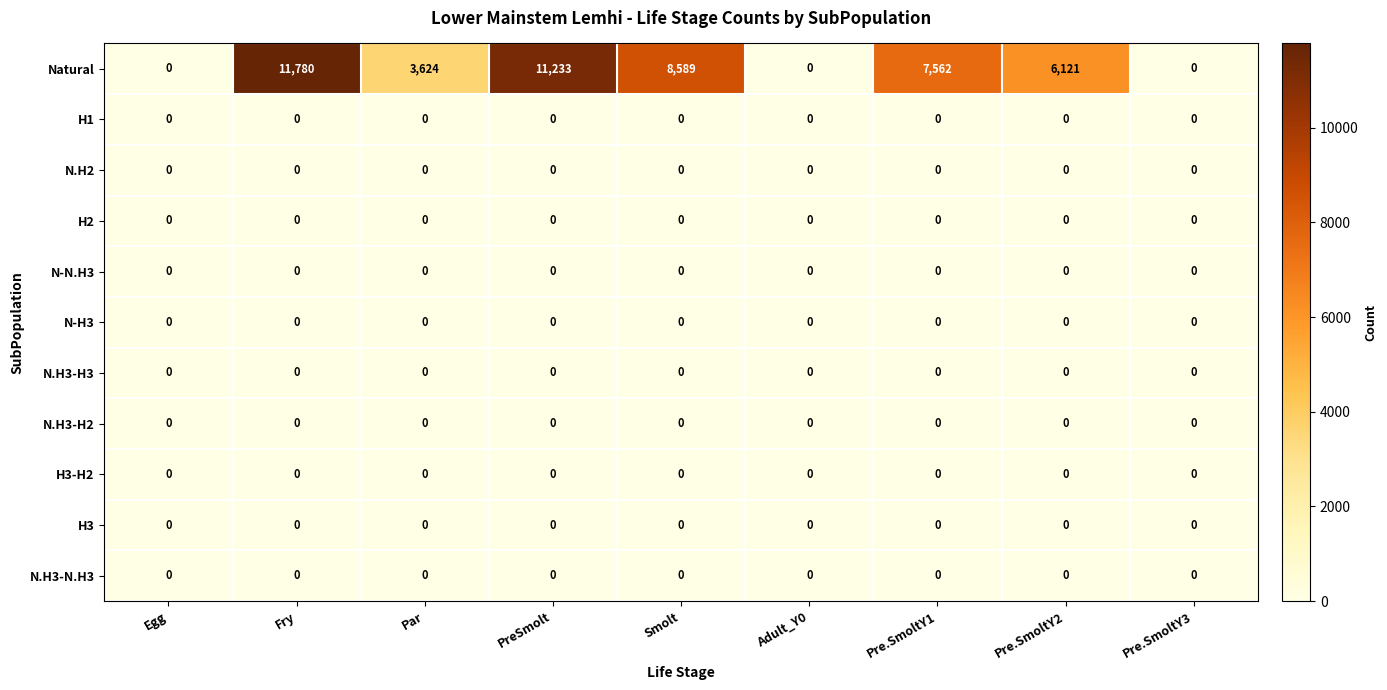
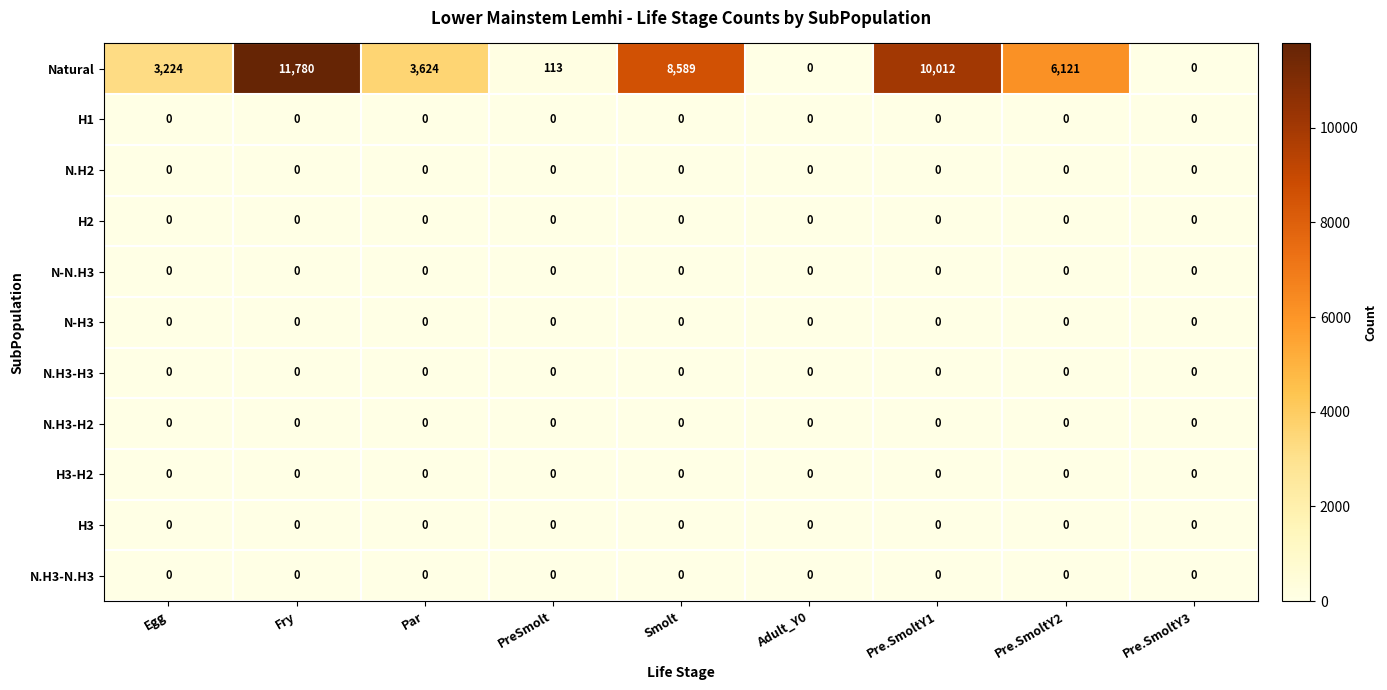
  {
    "Natural": {
-     "Egg": "0",
+     "Egg": "3,224",
      "Fry": "11,780",
      "Par": "3,624",
-     "PreSmolt": "11,233",
+     "PreSmolt": "113",
      "Smolt": "8,589",
      "Adult_Y0": "0",
-     "Pre.SmoltY1": "7,562",
+     "Pre.SmoltY1": "10,012",
      "Pre.SmoltY2": "6,121",
      "Pre.SmoltY3": "0"
    },
    "H1": {
      "Egg": "0",
      "Fry": "0",
      "Par": "0",
      "PreSmolt": "0",
      "Smolt": "0",
      "Adult_Y0": "0",
      "Pre.SmoltY1": "0",
      "Pre.SmoltY2": "0",
      "Pre.SmoltY3": "0"
    },
    "N.H2": {
      "Egg": "0",
      "Fry": "0",
      "Par": "0",
      "PreSmolt": "0",
      "Smolt": "0",
      "Adult_Y0": "0",
      "Pre.SmoltY1": "0",
      "Pre.SmoltY2": "0",
      "Pre.SmoltY3": "0"
    },
    "H2": {
      "Egg": "0",
      "Fry": "0",
      "Par": "0",
      "PreSmolt": "0",
      "Smolt": "0",
      "Adult_Y0": "0",
      "Pre.SmoltY1": "0",
      "Pre.SmoltY2": "0",
      "Pre.SmoltY3": "0"
    },
    "N-N.H3": {
      "Egg": "0",
      "Fry": "0",
      "Par": "0",
      "PreSmolt": "0",
      "Smolt": "0",
      "Adult_Y0": "0",
      "Pre.SmoltY1": "0",
      "Pre.SmoltY2": "0",
      "Pre.SmoltY3": "0"
    },
    "N-H3": {
      "Egg": "0",
      "Fry": "0",
      "Par": "0",
      "PreSmolt": "0",
      "Smolt": "0",
      "Adult_Y0": "0",
      "Pre.SmoltY1": "0",
      "Pre.SmoltY2": "0",
      "Pre.SmoltY3": "0"
    },
    "N.H3-H3": {
      "Egg": "0",
      "Fry": "0",
      "Par": "0",
      "PreSmolt": "0",
      "Smolt": "0",
      "Adult_Y0": "0",
      "Pre.SmoltY1": "0",
      "Pre.SmoltY2": "0",
      "Pre.SmoltY3": "0"
    },
    "N.H3-H2": {
      "Egg": "0",
      "Fry": "0",
      "Par": "0",
      "PreSmolt": "0",
      "Smolt": "0",
      "Adult_Y0": "0",
      "Pre.SmoltY1": "0",
      "Pre.SmoltY2": "0",
      "Pre.SmoltY3": "0"
    },
    "H3-H2": {
      "Egg": "0",
      "Fry": "0",
      "Par": "0",
      "PreSmolt": "0",
      "Smolt": "0",
      "Adult_Y0": "0",
      "Pre.SmoltY1": "0",
      "Pre.SmoltY2": "0",
      "Pre.SmoltY3": "0"
    },
    "H3": {
      "Egg": "0",
      "Fry": "0",
      "Par": "0",
      "PreSmolt": "0",
      "Smolt": "0",
      "Adult_Y0": "0",
      "Pre.SmoltY1": "0",
      "Pre.SmoltY2": "0",
      "Pre.SmoltY3": "0"
    },
    "N.H3-N.H3": {
      "Egg": "0",
      "Fry": "0",
      "Par": "0",
      "PreSmolt": "0",
      "Smolt": "0",
      "Adult_Y0": "0",
      "Pre.SmoltY1": "0",
      "Pre.SmoltY2": "0",
      "Pre.SmoltY3": "0"
    }
  }
